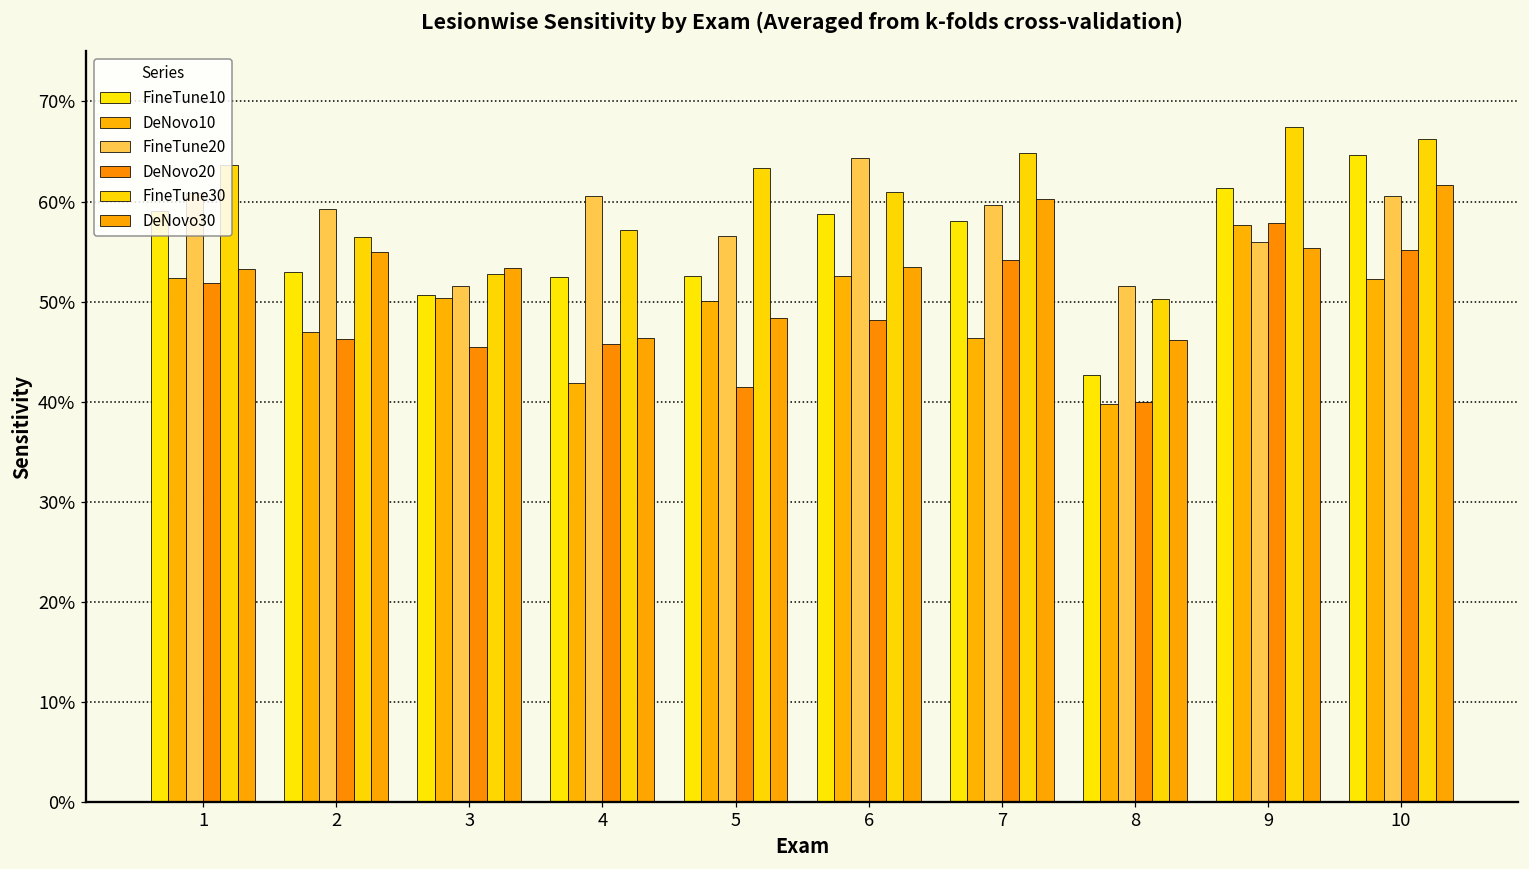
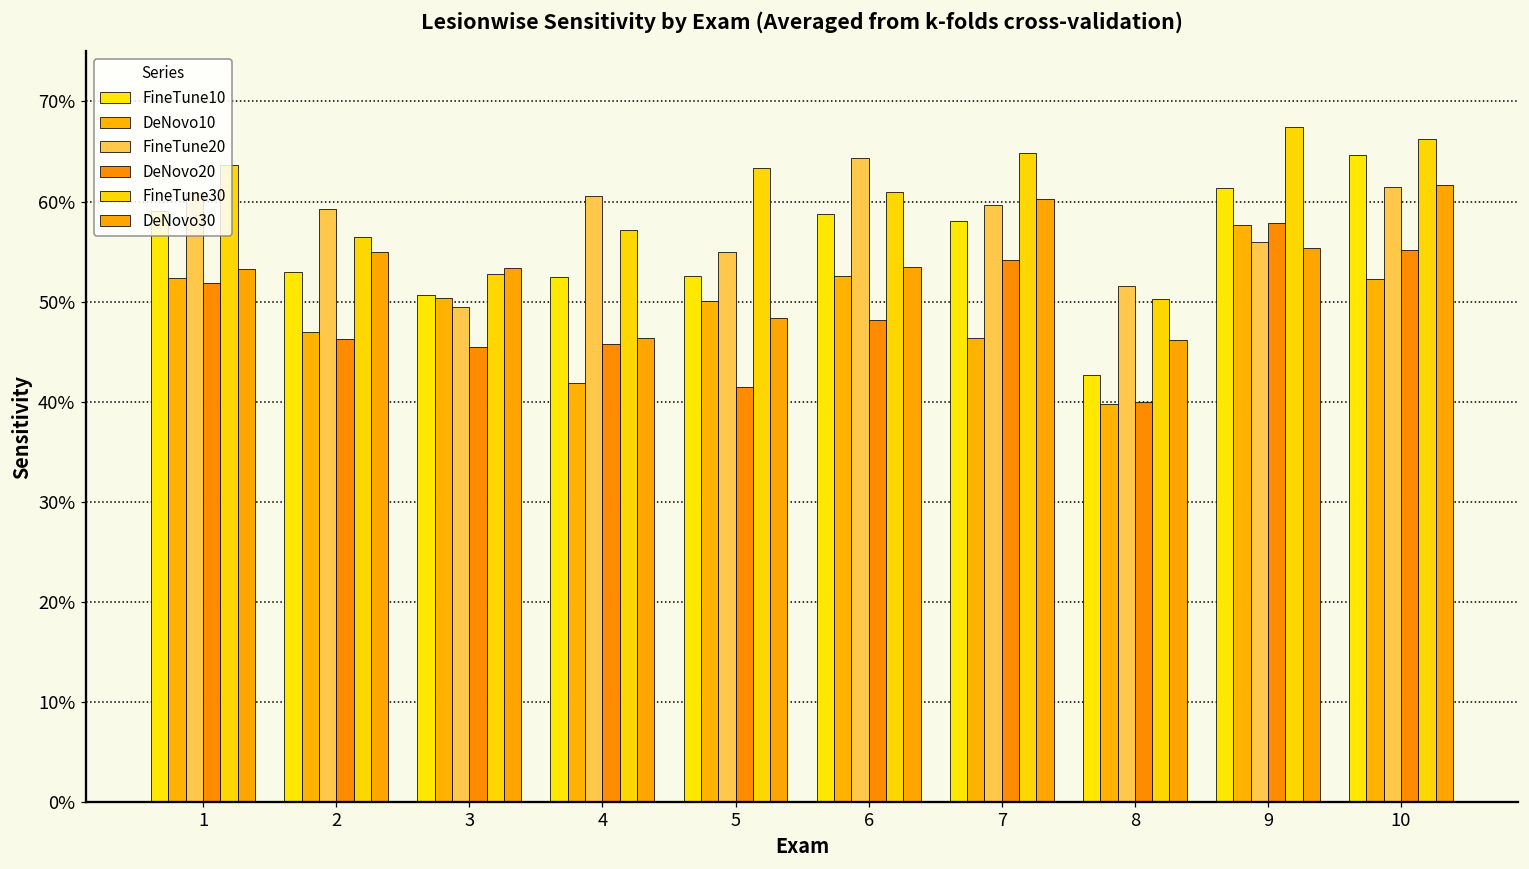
  {
    "FineTune20": {
      "2": "59%",
-     "3": "52%",
+     "3": "49%",
      "4": "61%",
-     "5": "57%",
+     "5": "55%",
      "6": "64%",
      "7": "60%",
      "8": "52%",
      "9": "56%",
-     "10": "60.5%"
+     "10": "61.4%"
    }
  }
